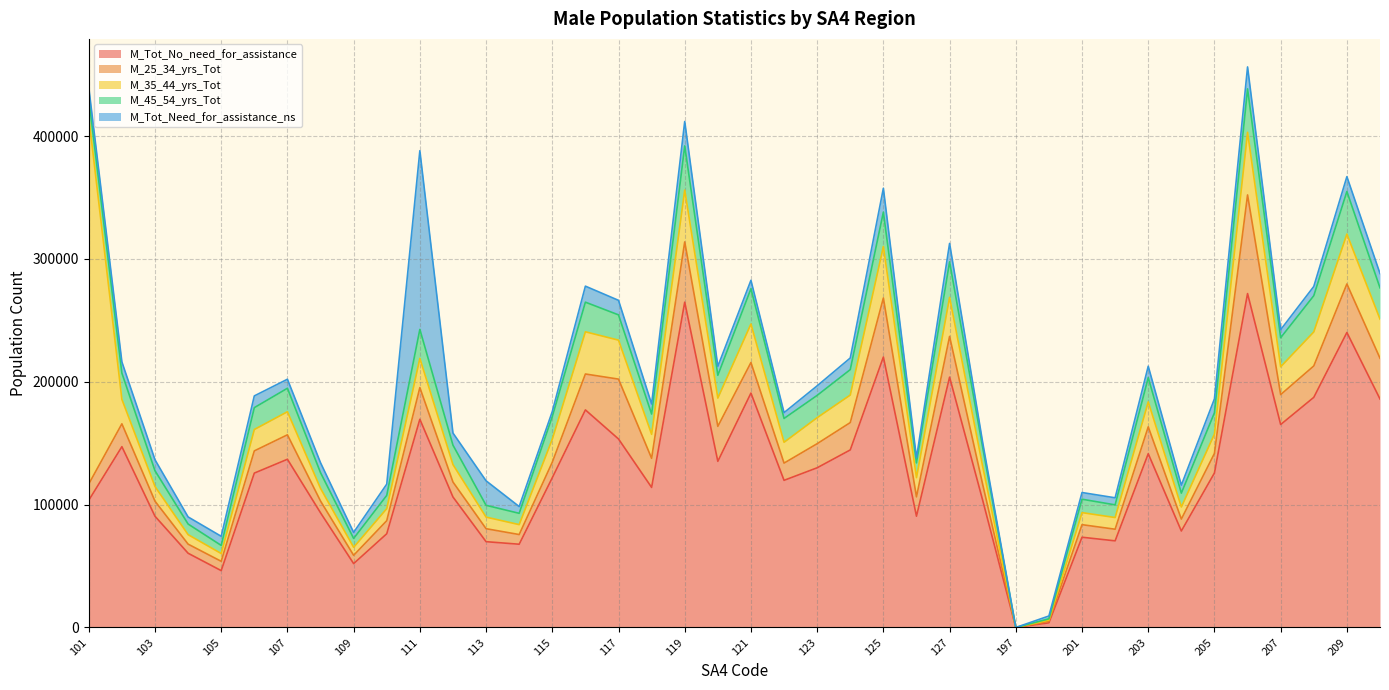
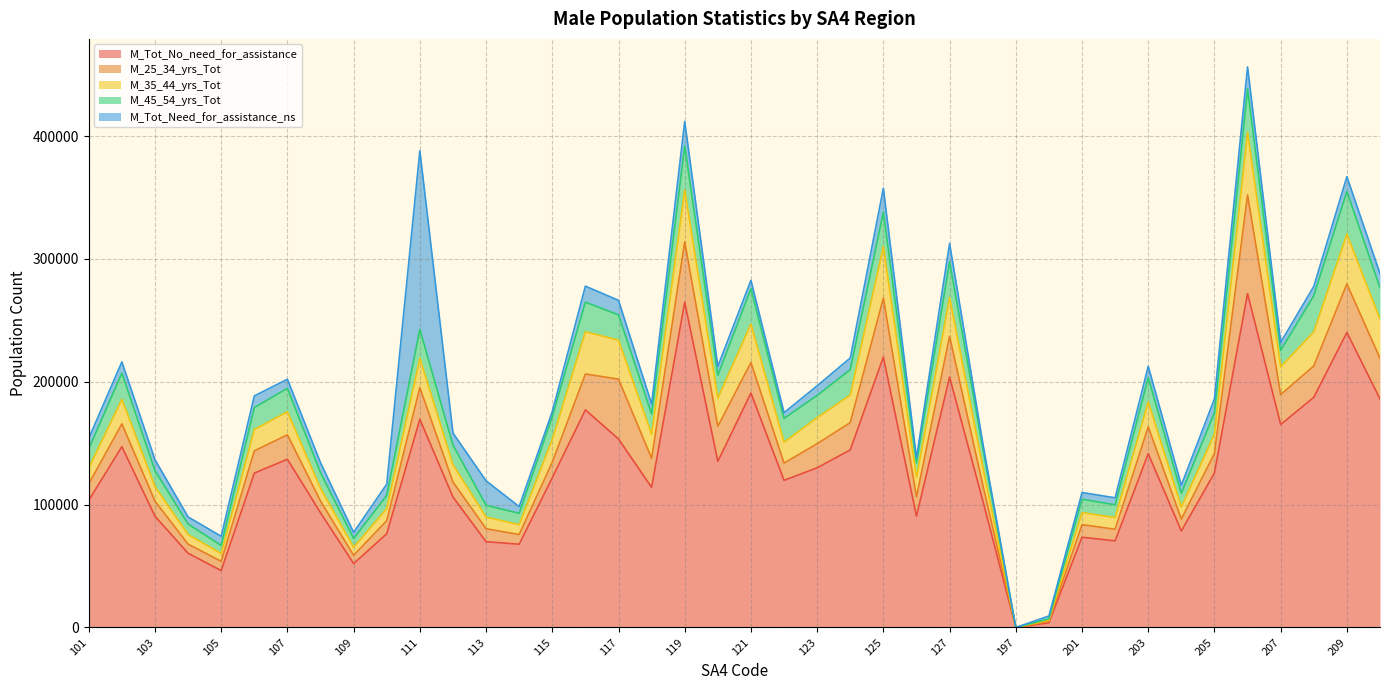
  {
    "M_35_44_yrs_Tot": {
-     "101": 299000,
+     "101": 13000,
      "103": 12000,
      "105": 6000,
      "107": 19000,
      "109": 7000,
      "111": 24000,
      "113": 9000,
      "115": 19000,
      "117": 32000,
      "119": 42000,
      "121": 31000,
      "123": 21000,
      "125": 42000,
      "127": 32000,
      "201": 10000,
      "203": 20000,
      "205": 16000,
      "207": 23000,
      "209": 41000
    },
    "M_45_54_yrs_Tot": {
      "101": 15000,
      "103": 13000,
      "105": 7000,
      "107": 19000,
      "109": 7000,
      "111": 24000,
      "113": 10000,
      "115": 18000,
      "117": 21000,
      "119": 36000,
      "121": 29000,
      "123": 18000,
      "125": 28000,
      "127": 29000,
      "201": 11000,
      "203": 20000,
      "205": 17000,
-     "207": 24000,
+     "207": 13000,
      "209": 35000
    },
    "M_Tot_Need_for_assistance_ns": {
      "101": 9000,
      "103": 9000,
      "105": 7000,
      "107": 7000,
      "109": 5000,
      "111": 145000,
      "113": 20000,
      "115": 4000,
      "117": 12000,
      "119": 20000,
      "121": 7000,
      "123": 8000,
      "125": 19000,
      "127": 15000,
      "201": 5000,
      "203": 9000,
      "205": 11000,
      "207": 7000,
      "209": 12000
    }
  }
